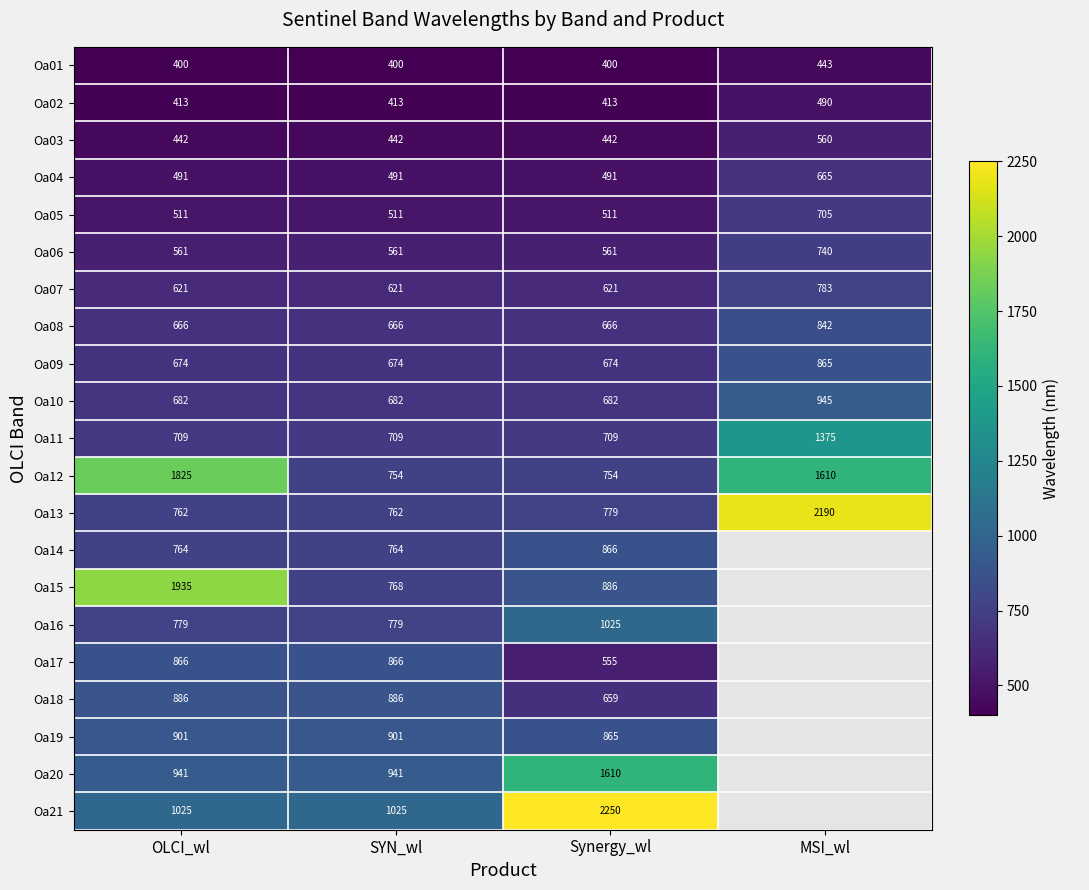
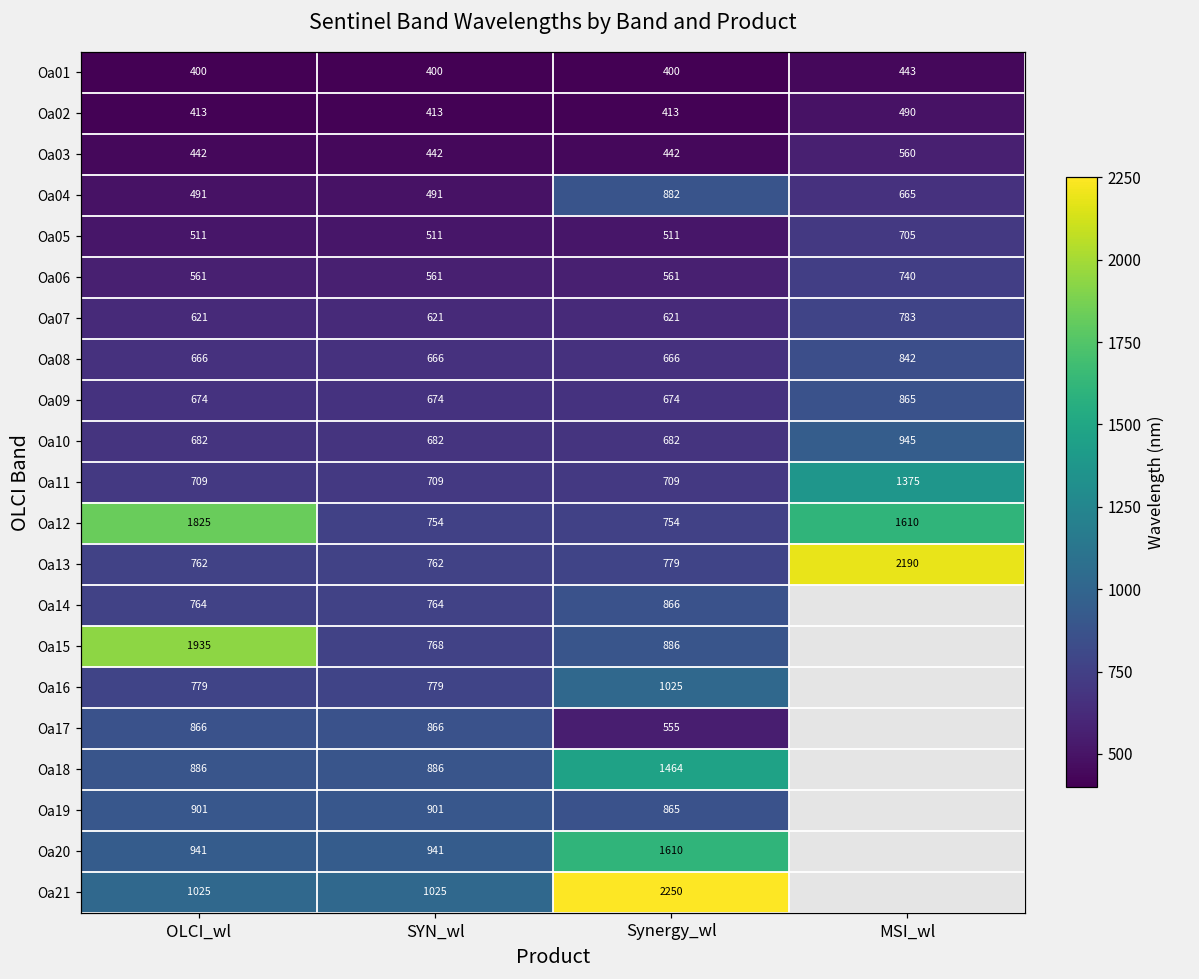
  {
    "Oa01": {
      "OLCI_wl": 400,
      "SYN_wl": 400,
      "Synergy_wl": 400,
      "MSI_wl": 443
    },
    "Oa02": {
      "OLCI_wl": 413,
      "SYN_wl": 413,
      "Synergy_wl": 413,
      "MSI_wl": 490
    },
    "Oa03": {
      "OLCI_wl": 442,
      "SYN_wl": 442,
      "Synergy_wl": 442,
      "MSI_wl": 560
    },
    "Oa04": {
      "OLCI_wl": 491,
      "SYN_wl": 491,
-     "Synergy_wl": 491,
+     "Synergy_wl": 882,
      "MSI_wl": 665
    },
    "Oa05": {
      "OLCI_wl": 511,
      "SYN_wl": 511,
      "Synergy_wl": 511,
      "MSI_wl": 705
    },
    "Oa06": {
      "OLCI_wl": 561,
      "SYN_wl": 561,
      "Synergy_wl": 561,
      "MSI_wl": 740
    },
    "Oa07": {
      "OLCI_wl": 621,
      "SYN_wl": 621,
      "Synergy_wl": 621,
      "MSI_wl": 783
    },
    "Oa08": {
      "OLCI_wl": 666,
      "SYN_wl": 666,
      "Synergy_wl": 666,
      "MSI_wl": 842
    },
    "Oa09": {
      "OLCI_wl": 674,
      "SYN_wl": 674,
      "Synergy_wl": 674,
      "MSI_wl": 865
    },
    "Oa10": {
      "OLCI_wl": 682,
      "SYN_wl": 682,
      "Synergy_wl": 682,
      "MSI_wl": 945
    },
    "Oa11": {
      "OLCI_wl": 709,
      "SYN_wl": 709,
      "Synergy_wl": 709,
      "MSI_wl": 1375
    },
    "Oa12": {
      "OLCI_wl": 1825,
      "SYN_wl": 754,
      "Synergy_wl": 754,
      "MSI_wl": 1610
    },
    "Oa13": {
      "OLCI_wl": 762,
      "SYN_wl": 762,
      "Synergy_wl": 779,
      "MSI_wl": 2190
    },
    "Oa14": {
      "OLCI_wl": 764,
      "SYN_wl": 764,
      "Synergy_wl": 866
    },
    "Oa15": {
      "OLCI_wl": 1935,
      "SYN_wl": 768,
      "Synergy_wl": 886
    },
    "Oa16": {
      "OLCI_wl": 779,
      "SYN_wl": 779,
      "Synergy_wl": 1025
    },
    "Oa17": {
      "OLCI_wl": 866,
      "SYN_wl": 866,
      "Synergy_wl": 555
    },
    "Oa18": {
      "OLCI_wl": 886,
      "SYN_wl": 886,
-     "Synergy_wl": 659
+     "Synergy_wl": 1464
    },
    "Oa19": {
      "OLCI_wl": 901,
      "SYN_wl": 901,
      "Synergy_wl": 865
    },
    "Oa20": {
      "OLCI_wl": 941,
      "SYN_wl": 941,
      "Synergy_wl": 1610
    },
    "Oa21": {
      "OLCI_wl": 1025,
      "SYN_wl": 1025,
      "Synergy_wl": 2250
    }
  }
